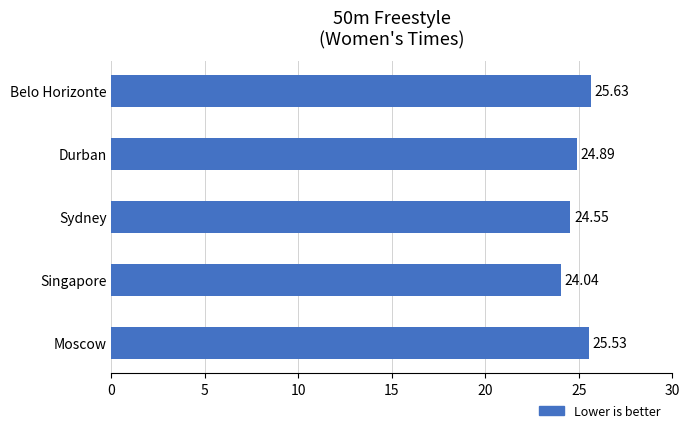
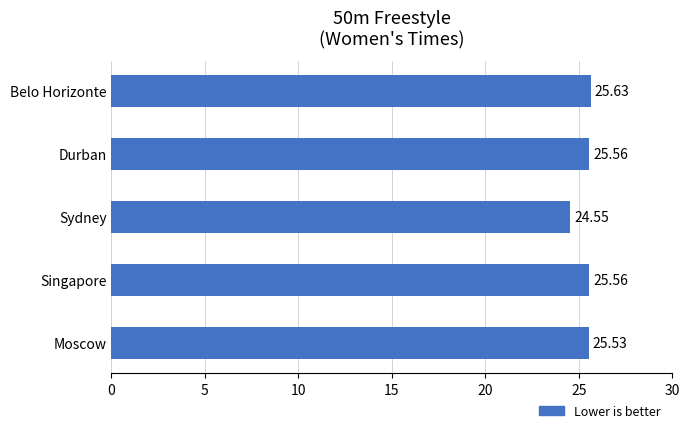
  {
    "Belo Horizonte": 25.63,
-   "Durban": 24.89,
+   "Durban": 25.56,
    "Sydney": 24.55,
-   "Singapore": 24.04,
+   "Singapore": 25.56,
    "Moscow": 25.53
  }
